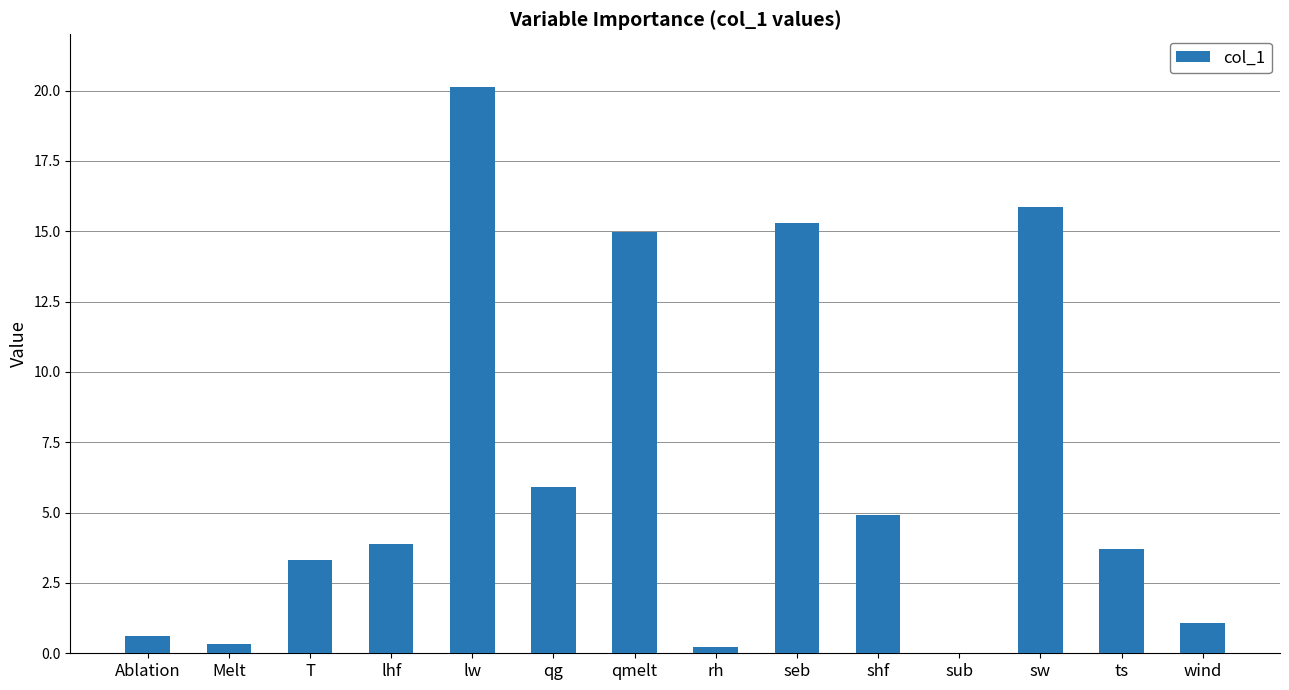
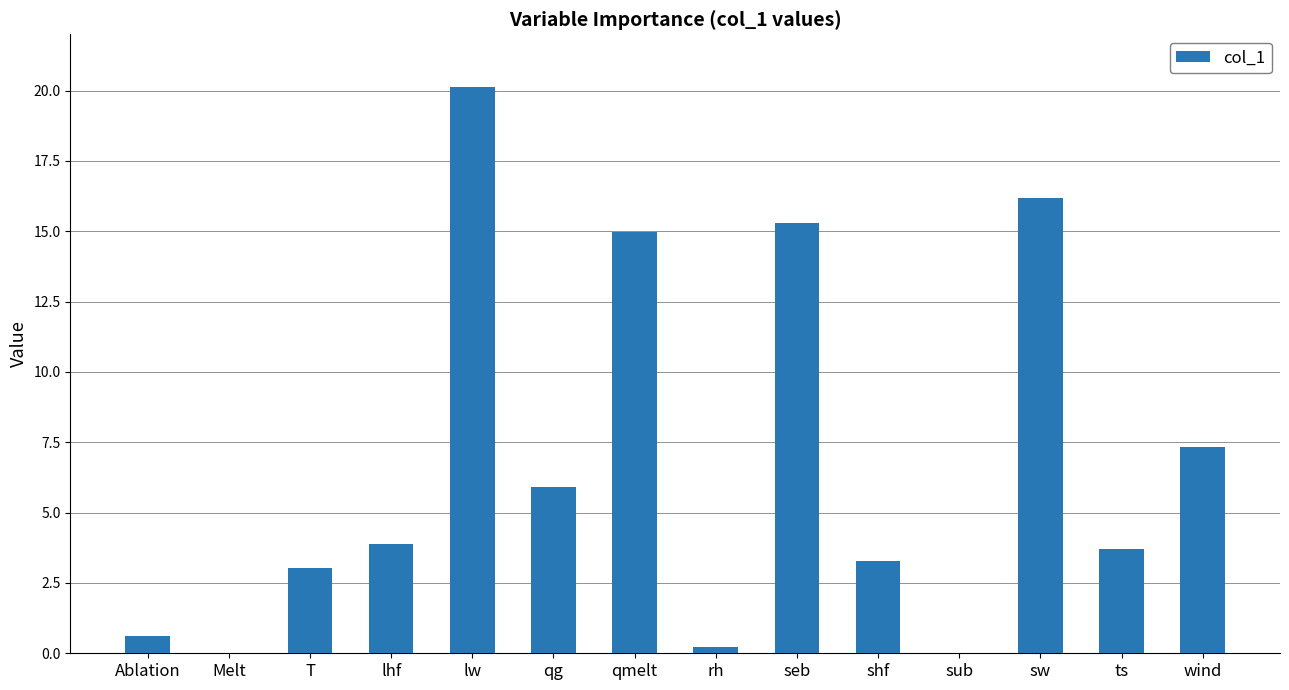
  {
    "Ablation": 0.6,
-   "Melt": 0.3,
-   "T": 3.3,
+   "Melt": 0.0,
+   "T": 3.0,
    "lhf": 3.9,
    "lw": 20.1,
    "qg": 5.9,
    "qmelt": 15.0,
    "rh": 0.2,
    "seb": 15.3,
-   "shf": 4.9,
-   "sw": 15.9,
+   "shf": 3.3,
+   "sw": 16.2,
    "ts": 3.7,
-   "wind": 1.1
+   "wind": 7.3
  }
